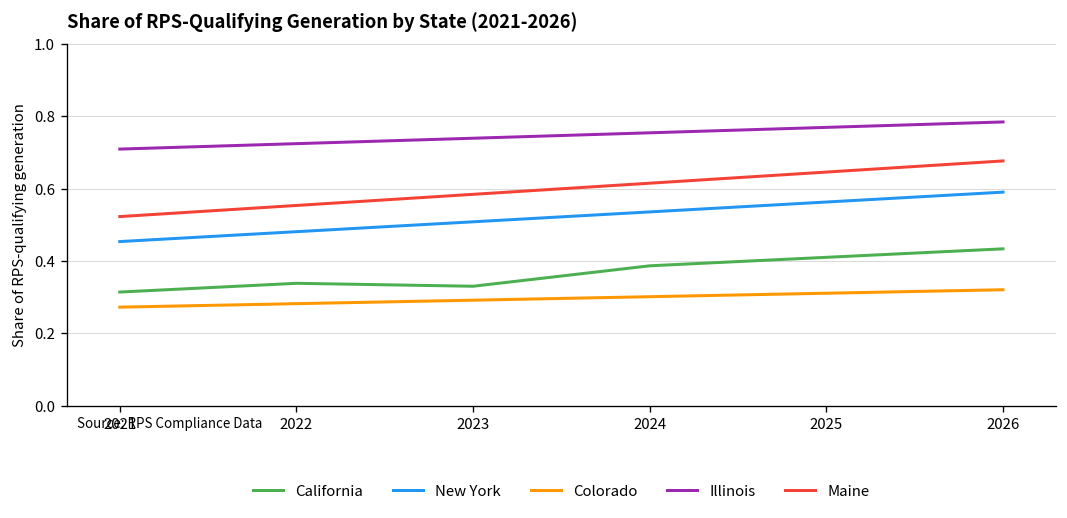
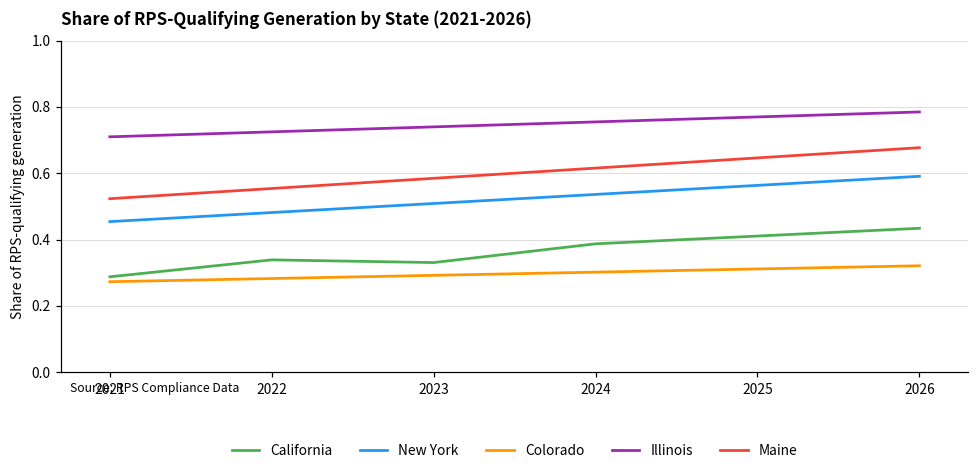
  {
    "California": {
-     "2021": 0.31,
+     "2021": 0.29,
      "2022": 0.34,
      "2023": 0.33,
      "2024": 0.39,
      "2025": 0.41,
      "2026": 0.43
    },
    "New York": {
      "2021": 0.45,
      "2022": 0.48,
      "2023": 0.51,
      "2024": 0.54,
      "2025": 0.56,
      "2026": 0.59
    },
    "Colorado": {
      "2021": 0.27,
      "2022": 0.28,
      "2023": 0.29,
      "2024": 0.30,
      "2025": 0.31,
      "2026": 0.32
    },
    "Illinois": {
      "2021": 0.71,
      "2022": 0.72,
      "2023": 0.74,
      "2024": 0.75,
      "2025": 0.77,
      "2026": 0.78
    },
    "Maine": {
      "2021": 0.52,
      "2022": 0.55,
      "2023": 0.58,
      "2024": 0.62,
      "2025": 0.65,
      "2026": 0.68
    }
  }
